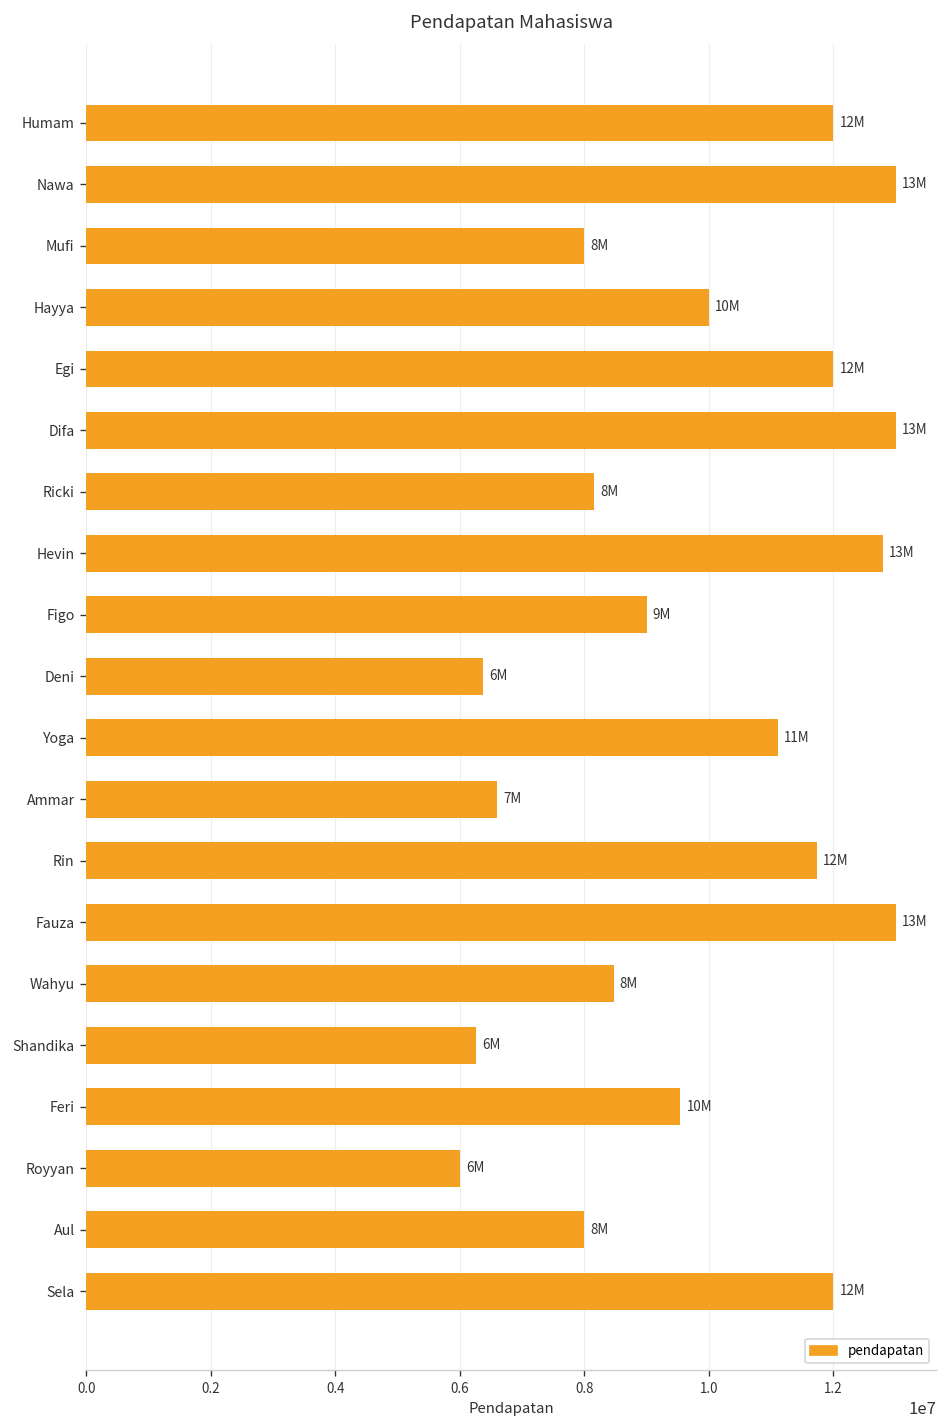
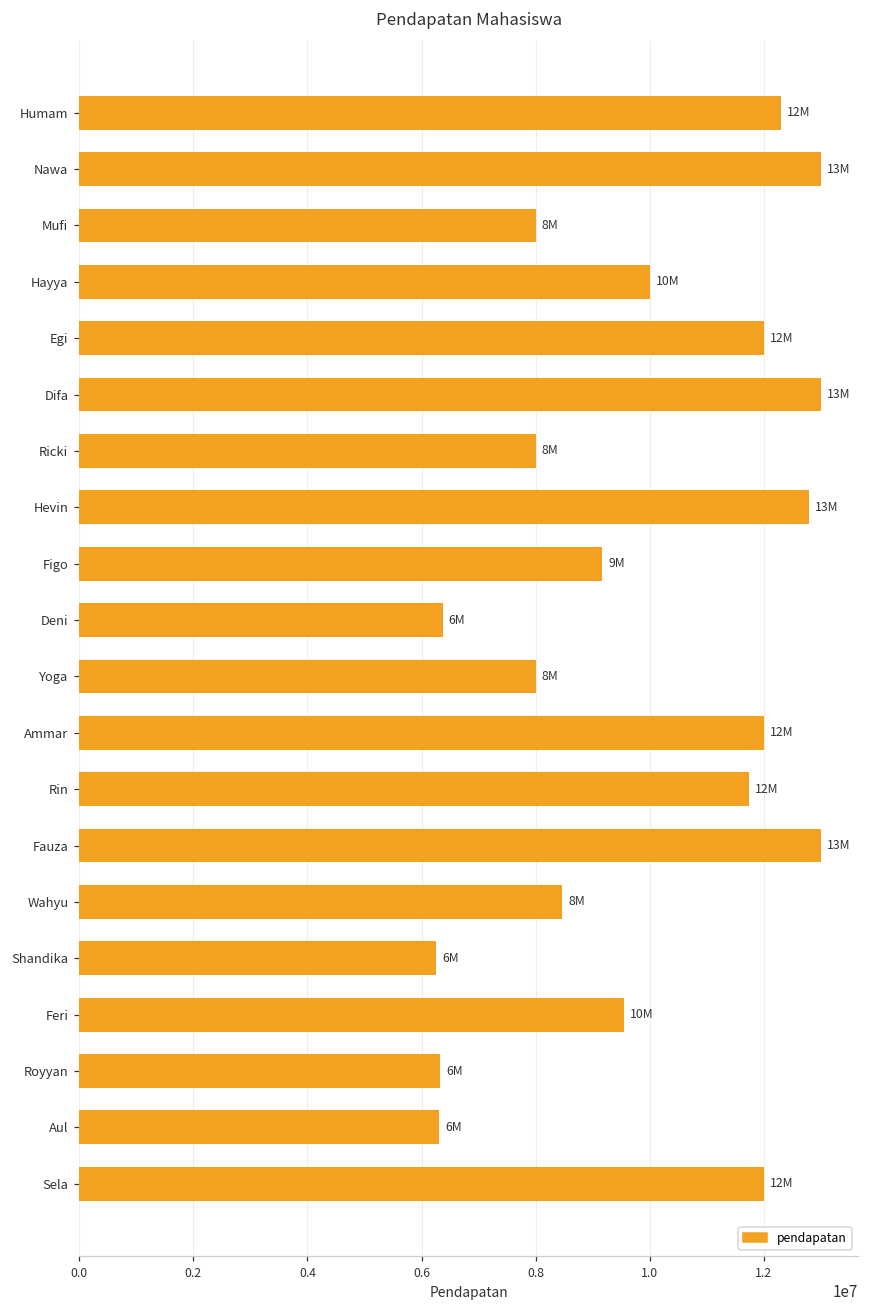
  {
-   "Humam": "12000000",
+   "Humam": "12300000",
    "Nawa": "13M",
    "Mufi": "8M",
    "Hayya": "10M",
    "Egi": "12M",
    "Difa": "13M",
-   "Ricki": "8200000",
+   "Ricki": "8000000",
    "Hevin": "13M",
-   "Figo": "9000000",
+   "Figo": "9200000",
    "Deni": "6M",
-   "Yoga": "11M",
-   "Ammar": "7M",
+   "Yoga": "8M",
+   "Ammar": "12M",
    "Rin": "12M",
    "Fauza": "13M",
    "Wahyu": "8M",
    "Shandika": "6M",
    "Feri": "10M",
-   "Royyan": "6000000",
-   "Aul": "8M",
+   "Royyan": "6300000",
+   "Aul": "6M",
    "Sela": "12M"
  }
